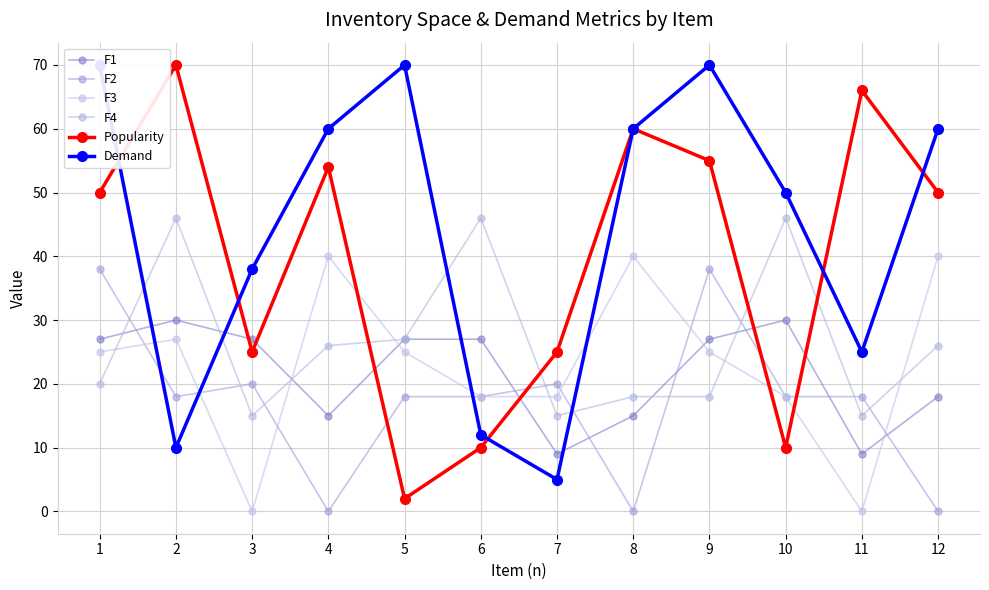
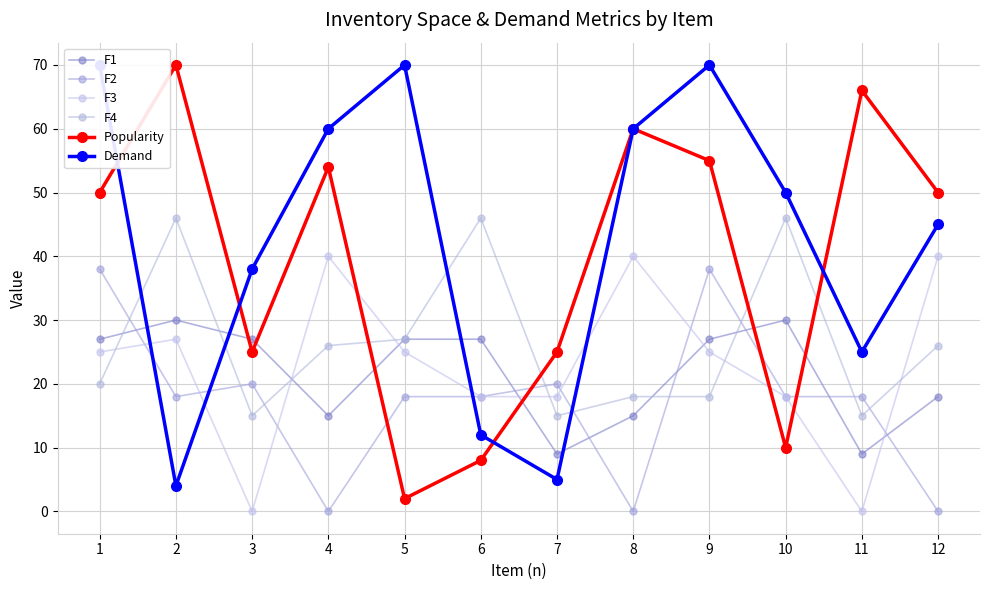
  {
    "Popularity": {
      "1": 50,
      "2": 70,
      "3": 25,
      "4": 54,
      "5": 2,
-     "6": 10,
+     "6": 8,
      "7": 25,
      "9": 55,
      "10": 10,
      "11": 66,
      "12": 50
    },
    "Demand": {
-     "2": 10,
+     "2": 4,
      "3": 38,
      "4": 60,
      "5": 70,
      "6": 12,
      "7": 5,
      "9": 70,
      "10": 50,
      "11": 25,
-     "12": 60
+     "12": 45
    }
  }
